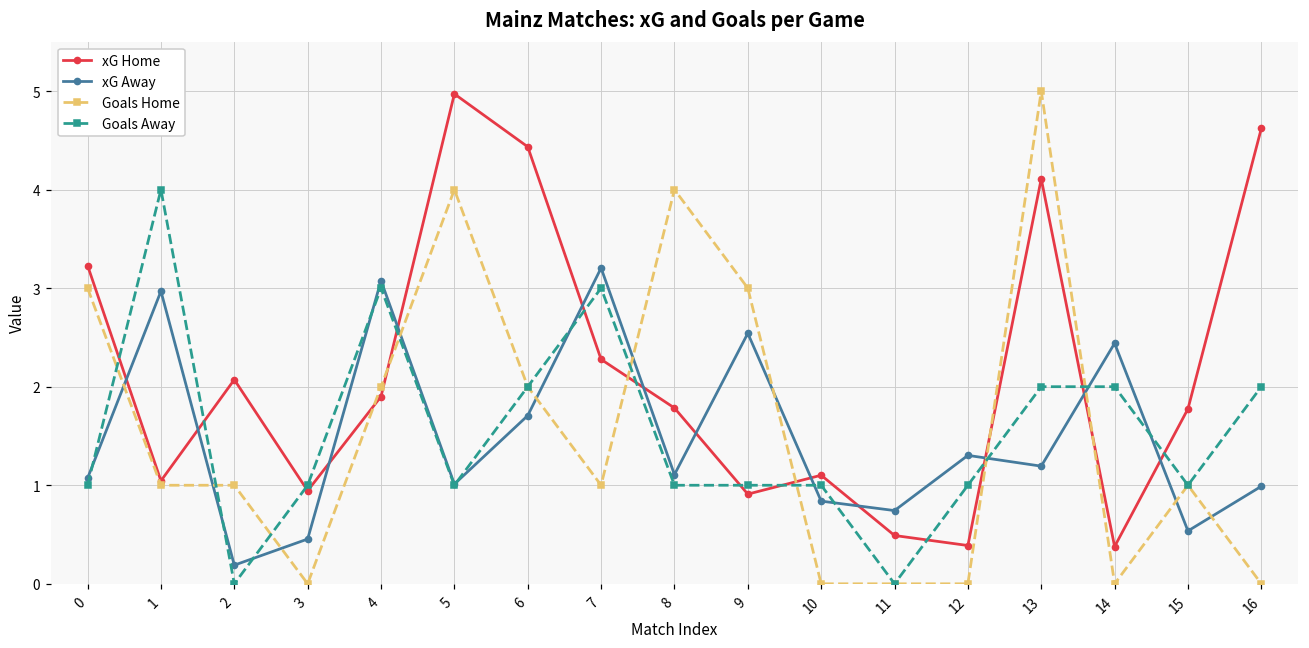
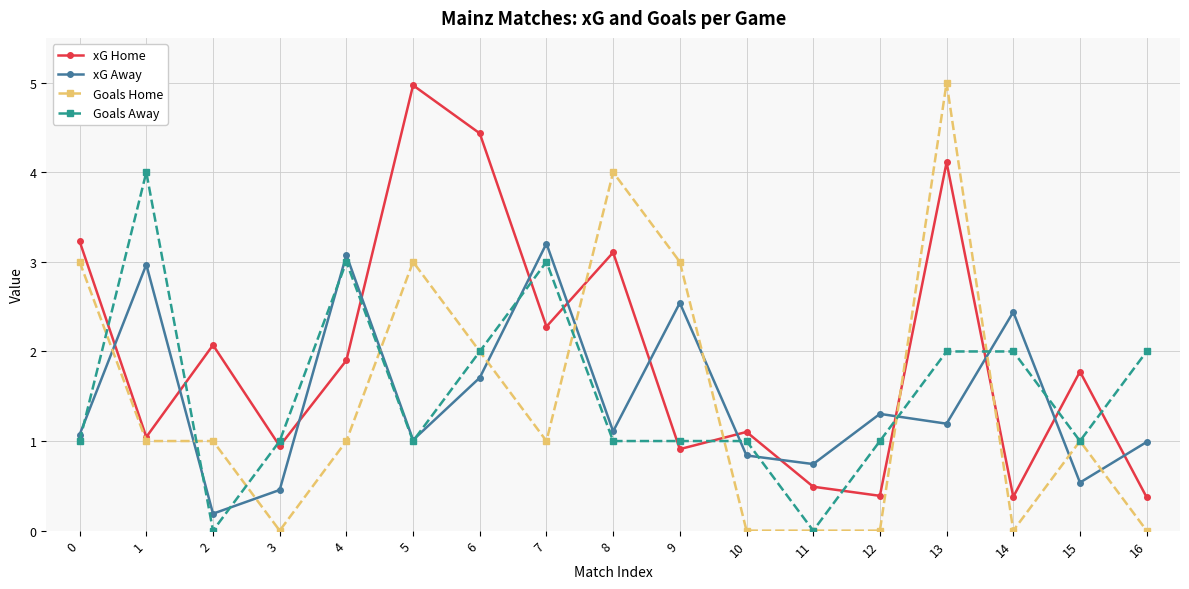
  {
    "xG Home": {
      "0": 3.2,
      "1": 1.0,
      "2": 2.1,
      "3": 0.9,
      "4": 1.9,
      "5": 5.0,
      "6": 4.4,
      "7": 2.3,
-     "8": 1.8,
+     "8": 3.1,
      "9": 0.9,
      "10": 1.1,
      "11": 0.5,
      "12": 0.4,
      "13": 4.1,
      "14": 0.4,
      "15": 1.8,
-     "16": 4.6
+     "16": 0.4
    },
    "Goals Home": {
      "0": 3,
      "1": 1,
      "2": 1,
      "3": 0,
-     "4": 2,
-     "5": 4,
+     "4": 1,
+     "5": 3,
      "7": 1,
      "8": 4,
      "9": 3,
      "10": 0,
      "12": 0,
      "13": 5,
      "14": 0,
      "16": 0
    }
  }
